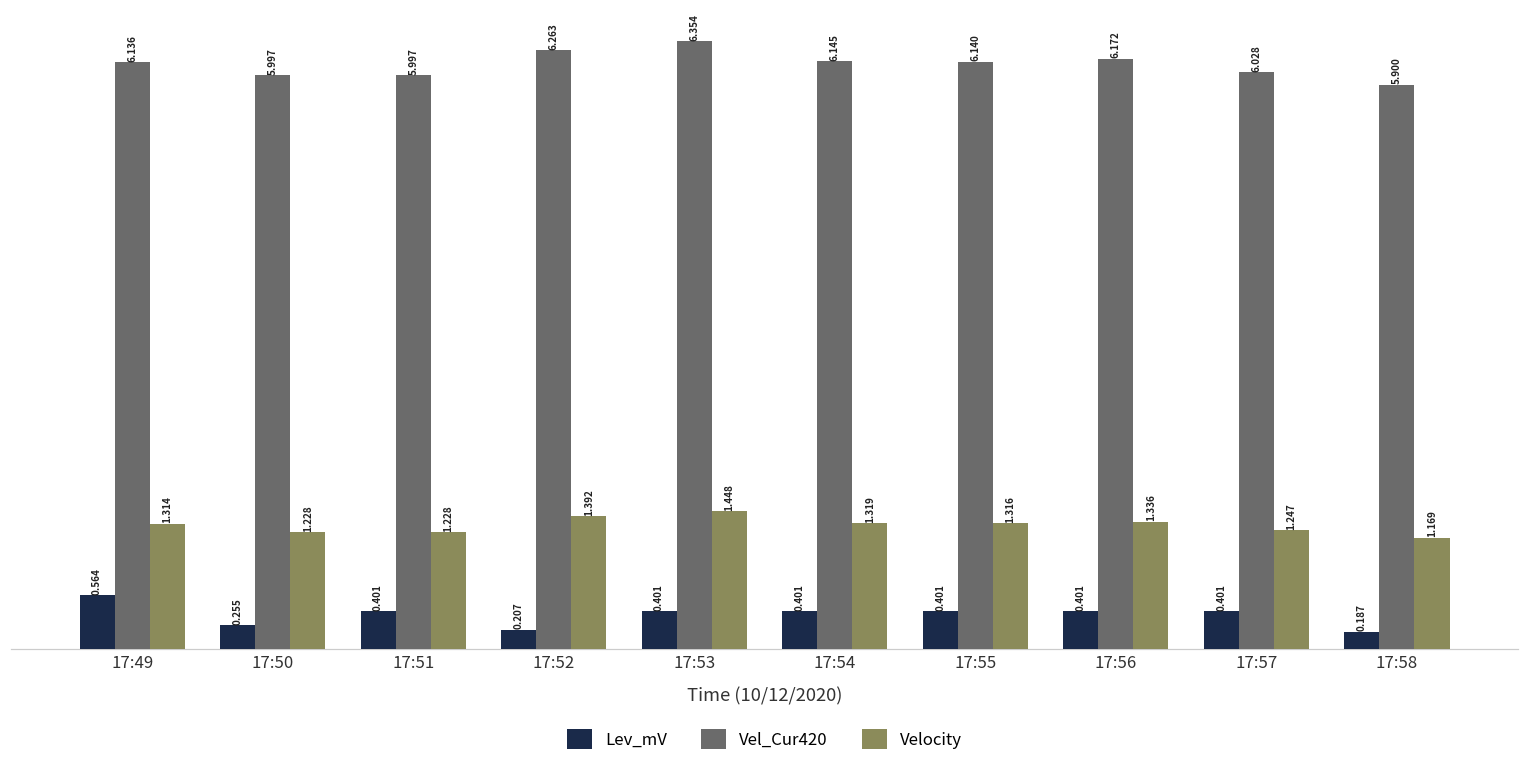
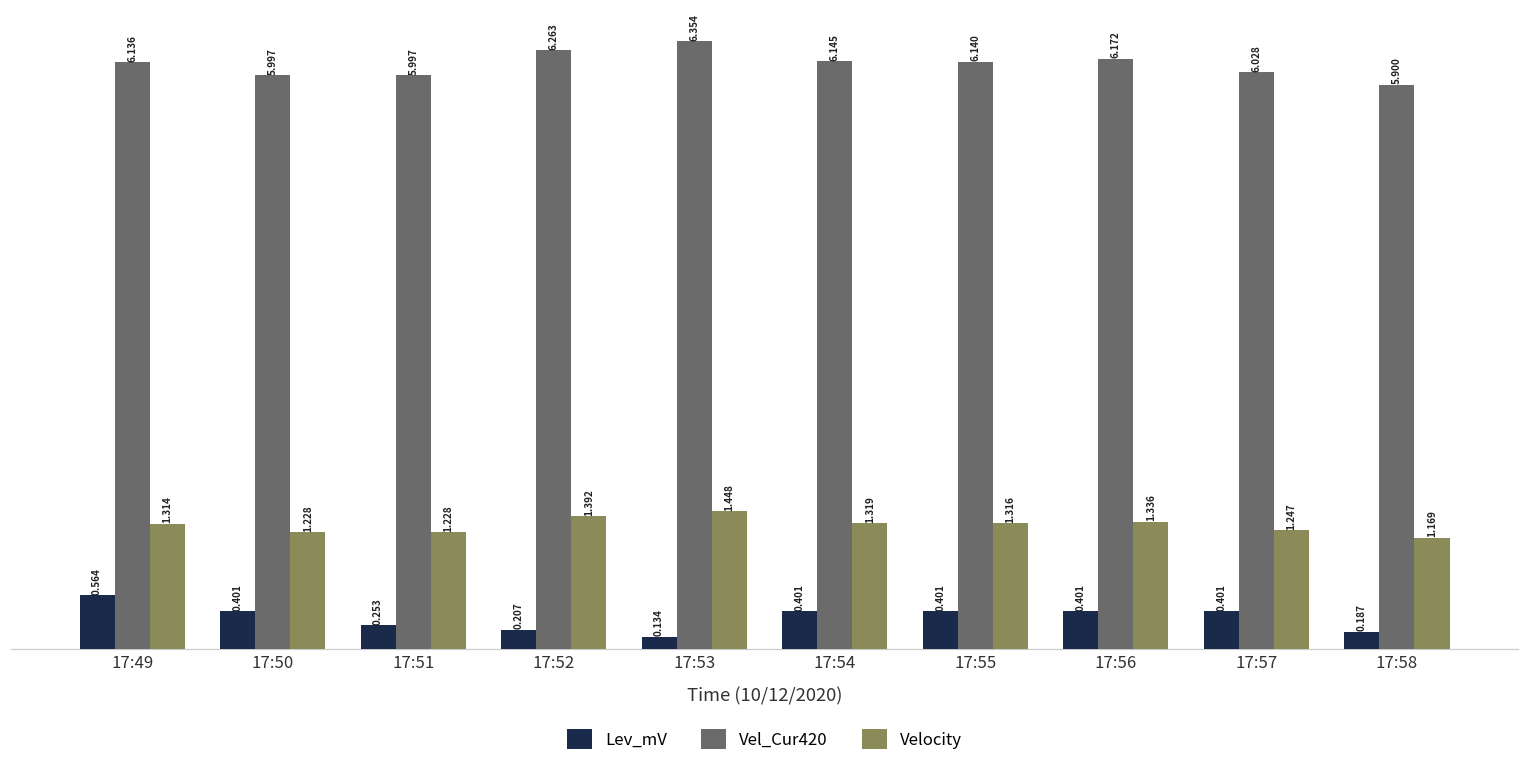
  {
    "Lev_mV": {
      "17:49": 0.564,
-     "17:50": 0.255,
-     "17:51": 0.401,
+     "17:50": 0.401,
+     "17:51": 0.253,
      "17:52": 0.207,
-     "17:53": 0.401,
+     "17:53": 0.134,
      "17:54": 0.401,
      "17:55": 0.401,
      "17:56": 0.401,
      "17:57": 0.401,
      "17:58": 0.187
    }
  }
